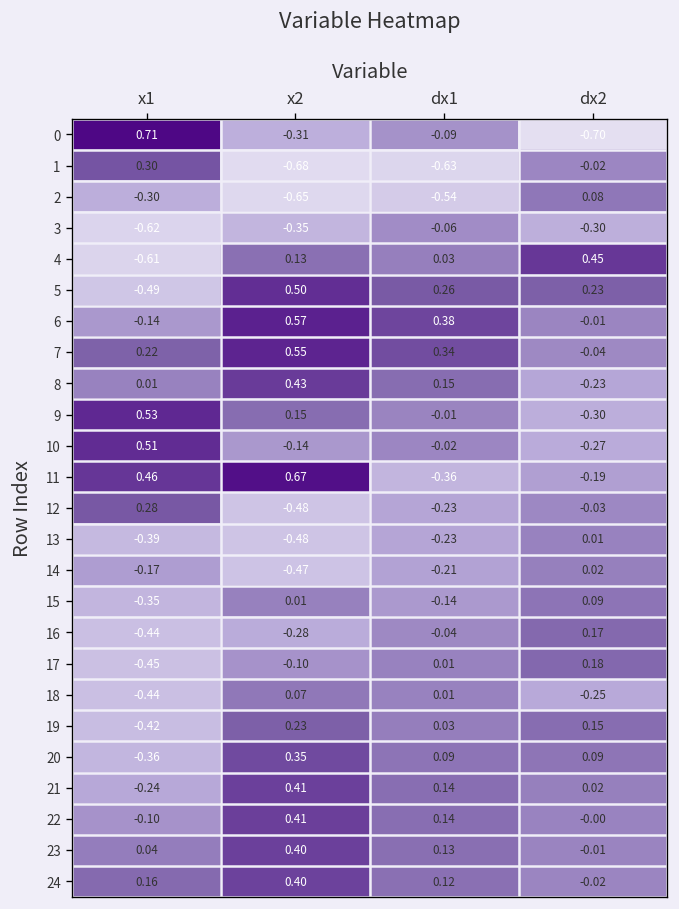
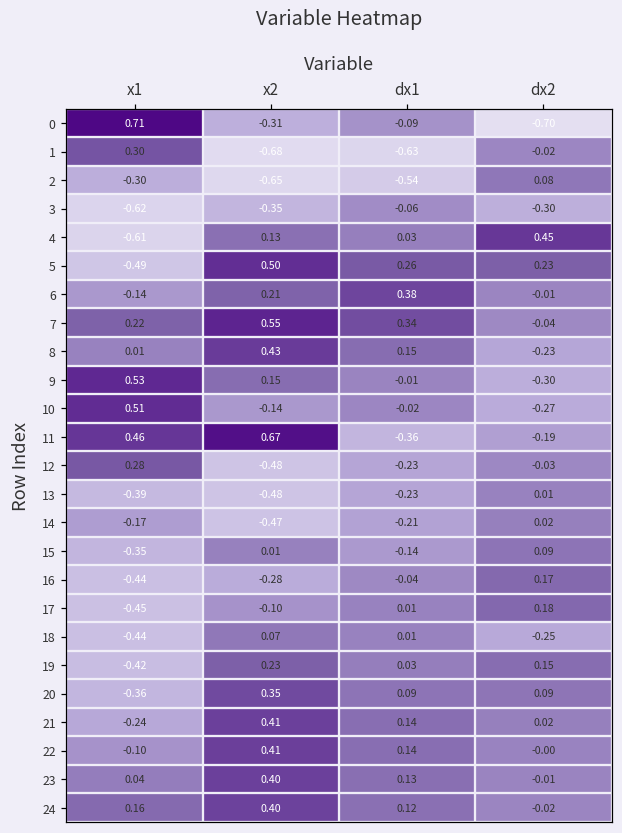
  {
    "0": {
      "x1": 0.71,
      "x2": -0.31,
      "dx1": -0.09
    },
    "1": {
      "x1": 0.30,
      "dx2": -0.02
    },
    "2": {
      "x1": -0.30,
      "dx1": -0.54,
      "dx2": 0.08
    },
    "3": {
      "x2": -0.35,
      "dx1": -0.06,
      "dx2": -0.30
    },
    "4": {
      "x2": 0.13,
      "dx1": 0.03,
      "dx2": 0.45
    },
    "5": {
      "x1": -0.49,
      "x2": 0.50,
      "dx1": 0.26,
      "dx2": 0.23
    },
    "6": {
      "x1": -0.14,
-     "x2": 0.57,
+     "x2": 0.21,
      "dx1": 0.38,
      "dx2": -0.01
    },
    "7": {
      "x1": 0.22,
      "x2": 0.55,
      "dx1": 0.34,
      "dx2": -0.04
    },
    "8": {
      "x1": 0.01,
      "x2": 0.43,
      "dx1": 0.15,
      "dx2": -0.23
    },
    "9": {
      "x1": 0.53,
      "x2": 0.15,
      "dx1": -0.01,
      "dx2": -0.30
    },
    "10": {
      "x1": 0.51,
      "x2": -0.14,
      "dx1": -0.02,
      "dx2": -0.27
    },
    "11": {
      "x1": 0.46,
      "x2": 0.67,
      "dx1": -0.36,
      "dx2": -0.19
    },
    "12": {
      "x1": 0.28,
      "x2": -0.48,
      "dx1": -0.23,
      "dx2": -0.03
    },
    "13": {
      "x1": -0.39,
      "x2": -0.48,
      "dx1": -0.23,
      "dx2": 0.01
    },
    "14": {
      "x1": -0.17,
      "x2": -0.47,
      "dx1": -0.21,
      "dx2": 0.02
    },
    "15": {
      "x1": -0.35,
      "x2": 0.01,
      "dx1": -0.14,
      "dx2": 0.09
    },
    "16": {
      "x1": -0.44,
      "x2": -0.28,
      "dx1": -0.04,
      "dx2": 0.17
    },
    "17": {
      "x1": -0.45,
      "x2": -0.10,
      "dx1": 0.01,
      "dx2": 0.18
    },
    "18": {
      "x1": -0.44,
      "x2": 0.07,
      "dx1": 0.01,
      "dx2": -0.25
    },
    "19": {
      "x1": -0.42,
      "x2": 0.23,
      "dx1": 0.03,
      "dx2": 0.15
    },
    "20": {
      "x1": -0.36,
      "x2": 0.35,
      "dx1": 0.09,
      "dx2": 0.09
    },
    "21": {
      "x1": -0.24,
      "x2": 0.41,
      "dx1": 0.14,
      "dx2": 0.02
    },
    "22": {
      "x1": -0.10,
      "x2": 0.41,
      "dx1": 0.14,
      "dx2": -0.00
    },
    "23": {
      "x1": 0.04,
      "x2": 0.40,
      "dx1": 0.13,
      "dx2": -0.01
    },
    "24": {
      "x1": 0.16,
      "x2": 0.40,
      "dx1": 0.12,
      "dx2": -0.02
    }
  }
